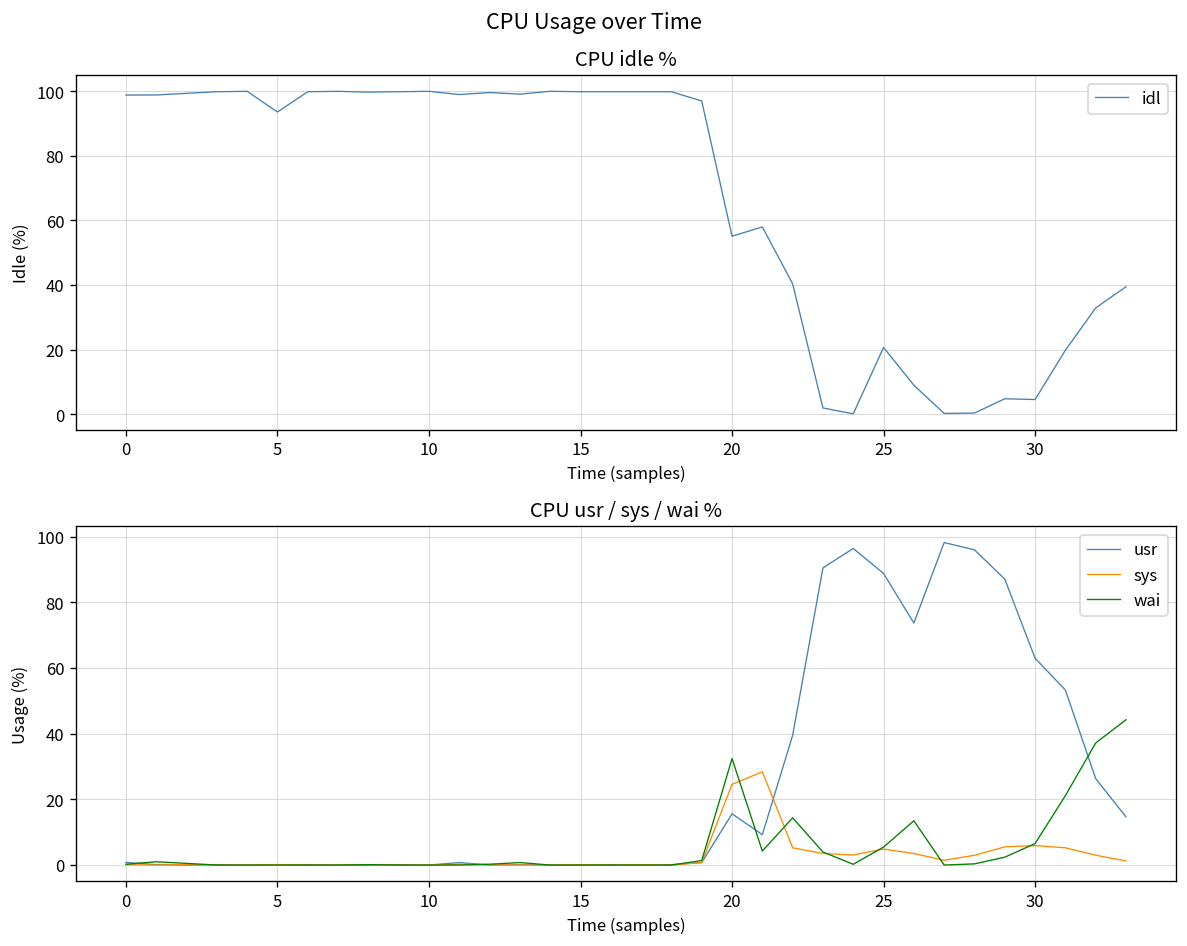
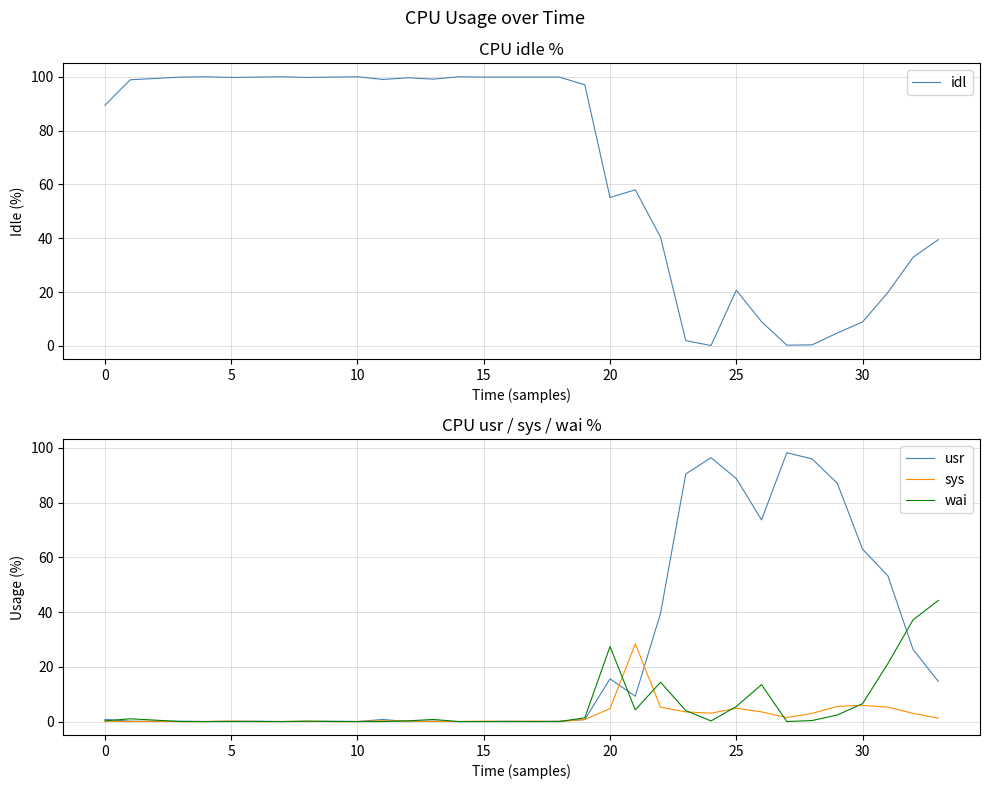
  {
    "CPU idle %": {
-     "0": 99,
-     "5": 94,
+     "0": 89,
+     "5": 100,
      "10": 100,
      "15": 100,
      "20": 55,
      "25": 21,
-     "30": 5
+     "30": 9
    },
    "CPU usr / sys / wai %": {
      "usr": {
        "20": 16,
        "25": 89,
        "30": 63
      },
      "sys": {
-       "20": 25
+       "20": 5
      },
      "wai": {
-       "20": 32
+       "20": 27
      }
    }
  }
